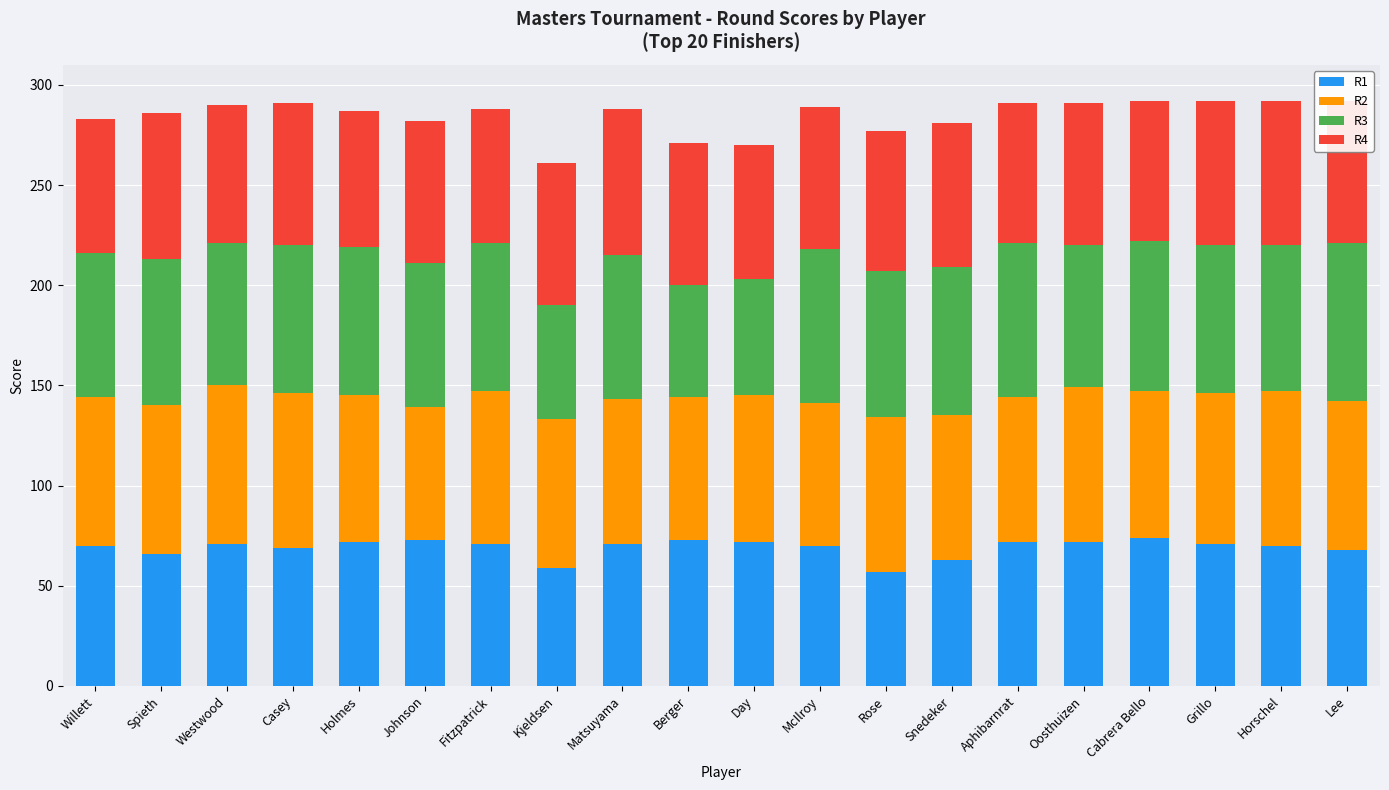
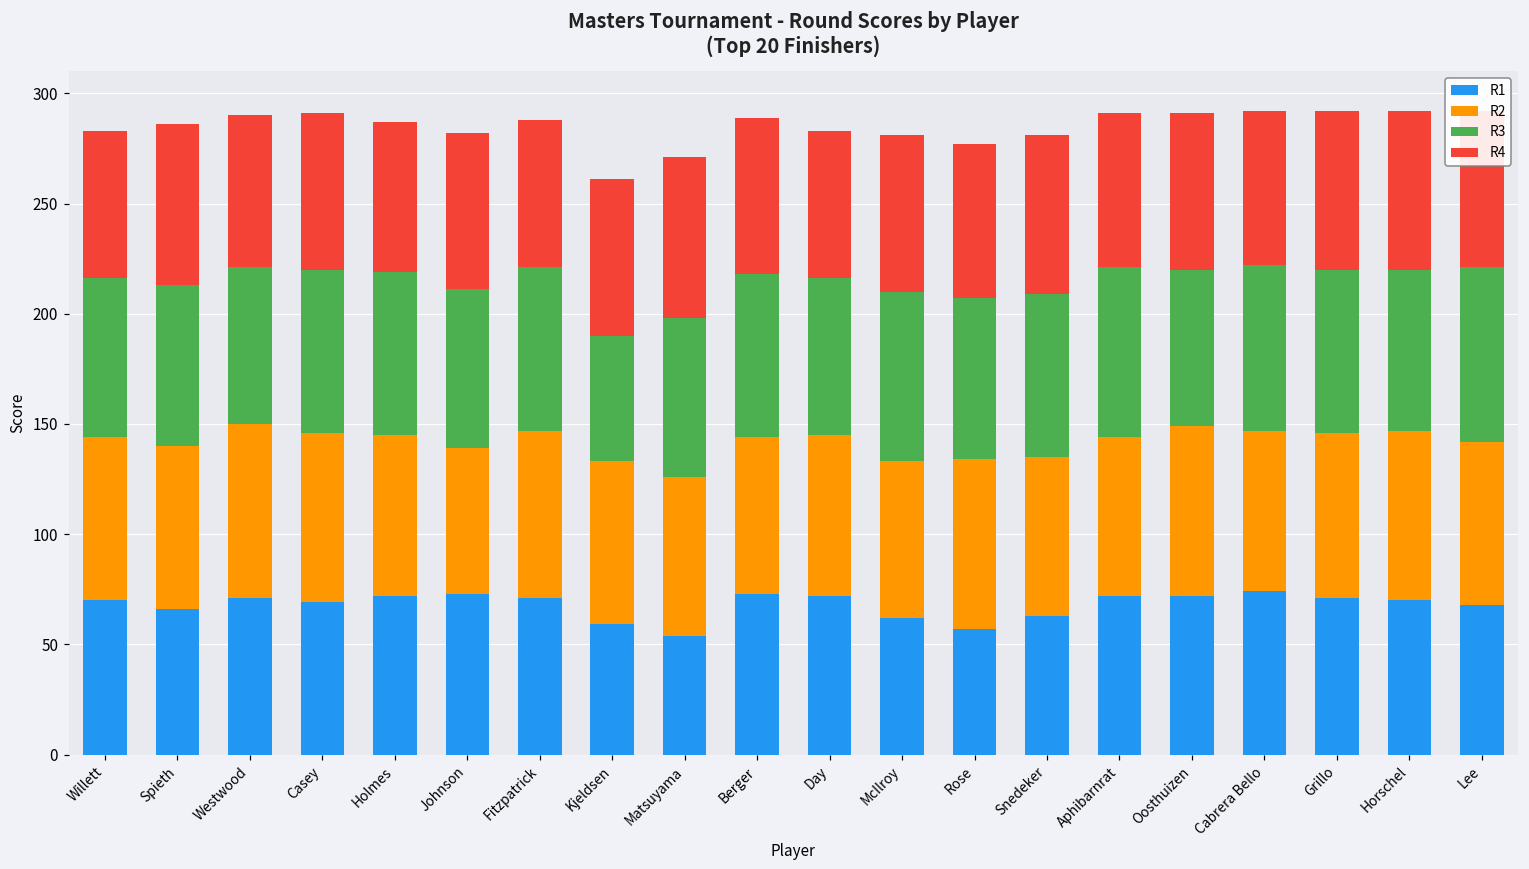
  {
    "R1": {
      "Willett": 70,
      "Spieth": 66,
      "Westwood": 71,
      "Casey": 69,
      "Holmes": 72,
      "Johnson": 73,
      "Fitzpatrick": 71,
      "Kjeldsen": 59,
-     "Matsuyama": 71,
+     "Matsuyama": 54,
      "Berger": 73,
      "Day": 72,
-     "McIlroy": 70,
+     "McIlroy": 62,
      "Rose": 57,
      "Snedeker": 63,
      "Aphibarnrat": 72,
      "Oosthuizen": 72,
      "Cabrera Bello": 74,
      "Grillo": 71,
      "Horschel": 70,
      "Lee": 68
    },
    "R2": {
      "Willett": 74,
      "Spieth": 74,
      "Westwood": 79,
      "Casey": 77,
      "Holmes": 73,
      "Johnson": 66,
      "Fitzpatrick": 76,
      "Kjeldsen": 74,
      "Matsuyama": 72,
      "Berger": 71,
      "Day": 73,
      "McIlroy": 71,
      "Rose": 77,
      "Snedeker": 72,
      "Aphibarnrat": 72,
      "Oosthuizen": 77,
      "Cabrera Bello": 73,
      "Grillo": 75,
      "Horschel": 77,
      "Lee": 74
    },
    "R3": {
      "Willett": 72,
      "Spieth": 73,
      "Westwood": 71,
      "Casey": 74,
      "Holmes": 74,
      "Johnson": 72,
      "Fitzpatrick": 74,
      "Kjeldsen": 57,
      "Matsuyama": 72,
-     "Berger": 56,
-     "Day": 58,
+     "Berger": 74,
+     "Day": 71,
      "McIlroy": 77,
      "Rose": 73,
      "Snedeker": 74,
      "Aphibarnrat": 77,
      "Oosthuizen": 71,
      "Cabrera Bello": 75,
      "Grillo": 74,
      "Horschel": 73,
      "Lee": 79
    },
    "R4": {
      "Willett": 67,
      "Spieth": 73,
      "Westwood": 69,
      "Casey": 71,
      "Holmes": 68,
      "Johnson": 71,
      "Fitzpatrick": 67,
      "Kjeldsen": 71,
      "Matsuyama": 73,
      "Berger": 71,
      "Day": 67,
      "McIlroy": 71,
      "Rose": 70,
      "Snedeker": 72,
      "Aphibarnrat": 70,
      "Oosthuizen": 71,
      "Cabrera Bello": 70,
      "Grillo": 72,
      "Horschel": 72
    }
  }
